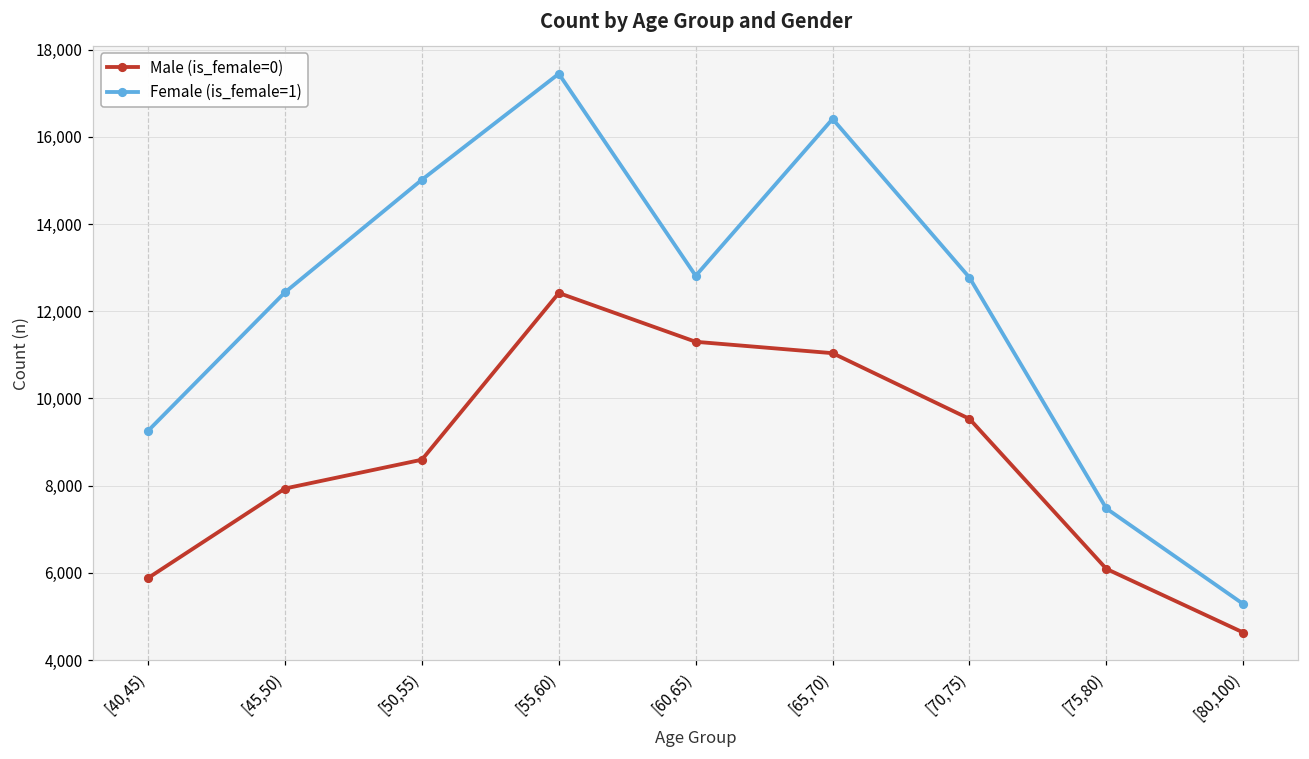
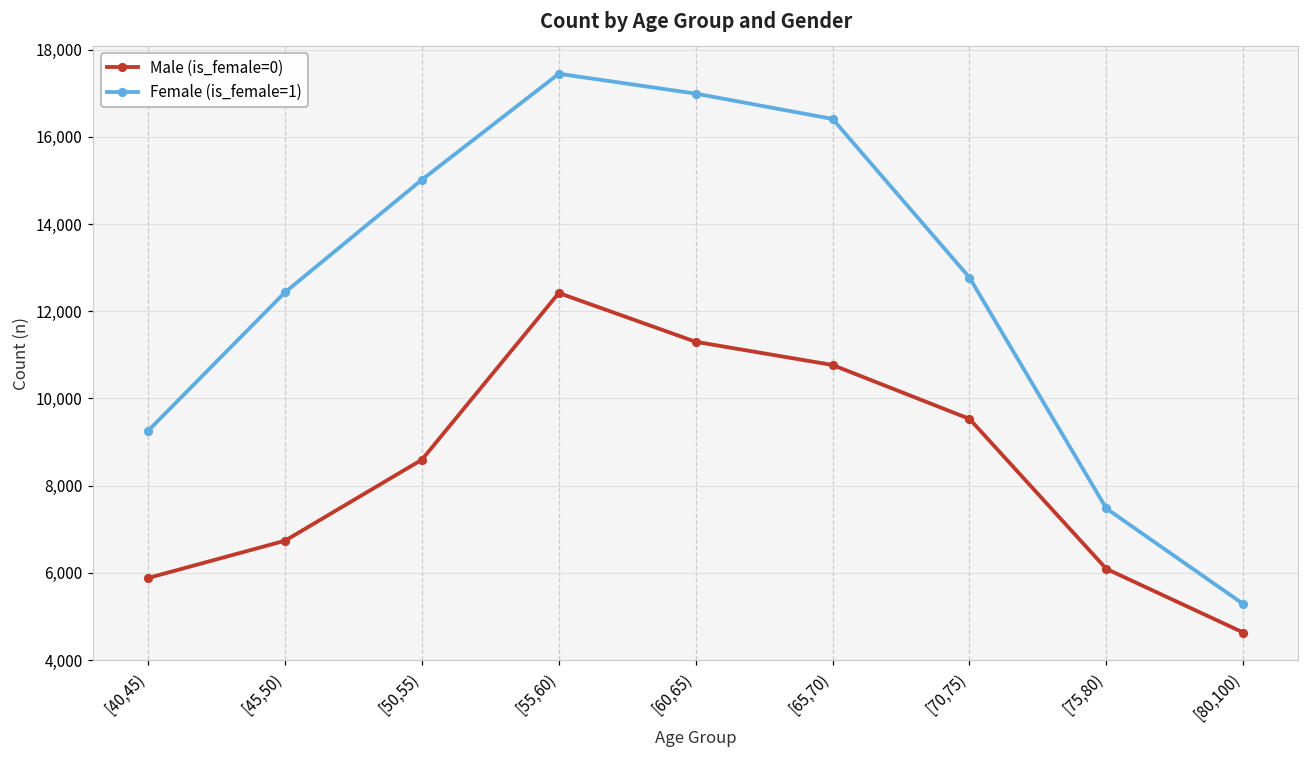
  {
    "Male (is_female=0)": {
      "[40,45)": "5,900",
-     "[45,50)": "7,900",
+     "[45,50)": "6,700",
      "[50,55)": "8,600",
      "[55,60)": "12,400",
      "[60,65)": "11,300",
-     "[65,70)": "11,000",
+     "[65,70)": "10,800",
      "[70,75)": "9,500",
      "[75,80)": "6,100",
      "[80,100)": "4,600"
    },
    "Female (is_female=1)": {
      "[40,45)": "9,300",
      "[45,50)": "12,400",
      "[50,55)": "15,000",
      "[55,60)": "17,400",
-     "[60,65)": "12,800",
+     "[60,65)": "17,000",
      "[65,70)": "16,400",
      "[70,75)": "12,800",
      "[75,80)": "7,500",
      "[80,100)": "5,300"
    }
  }
